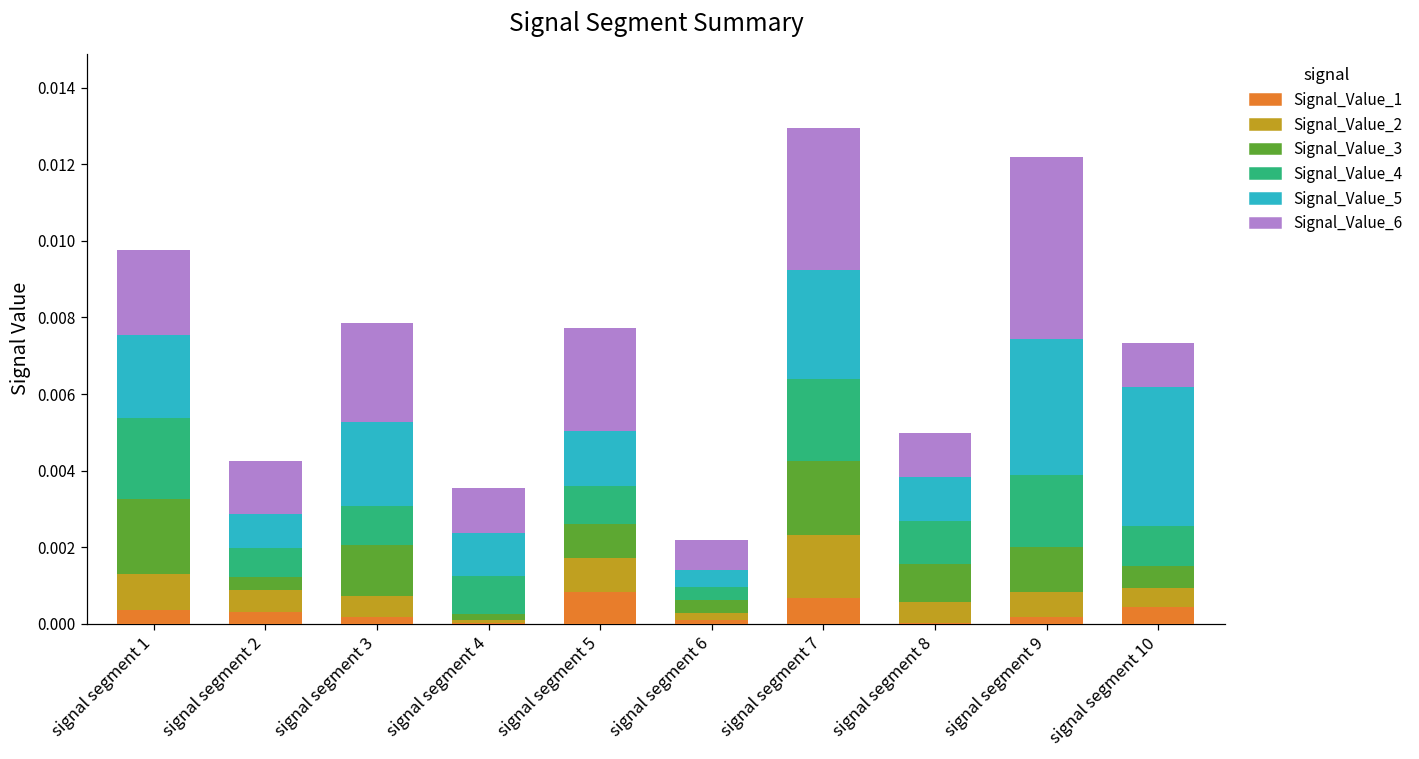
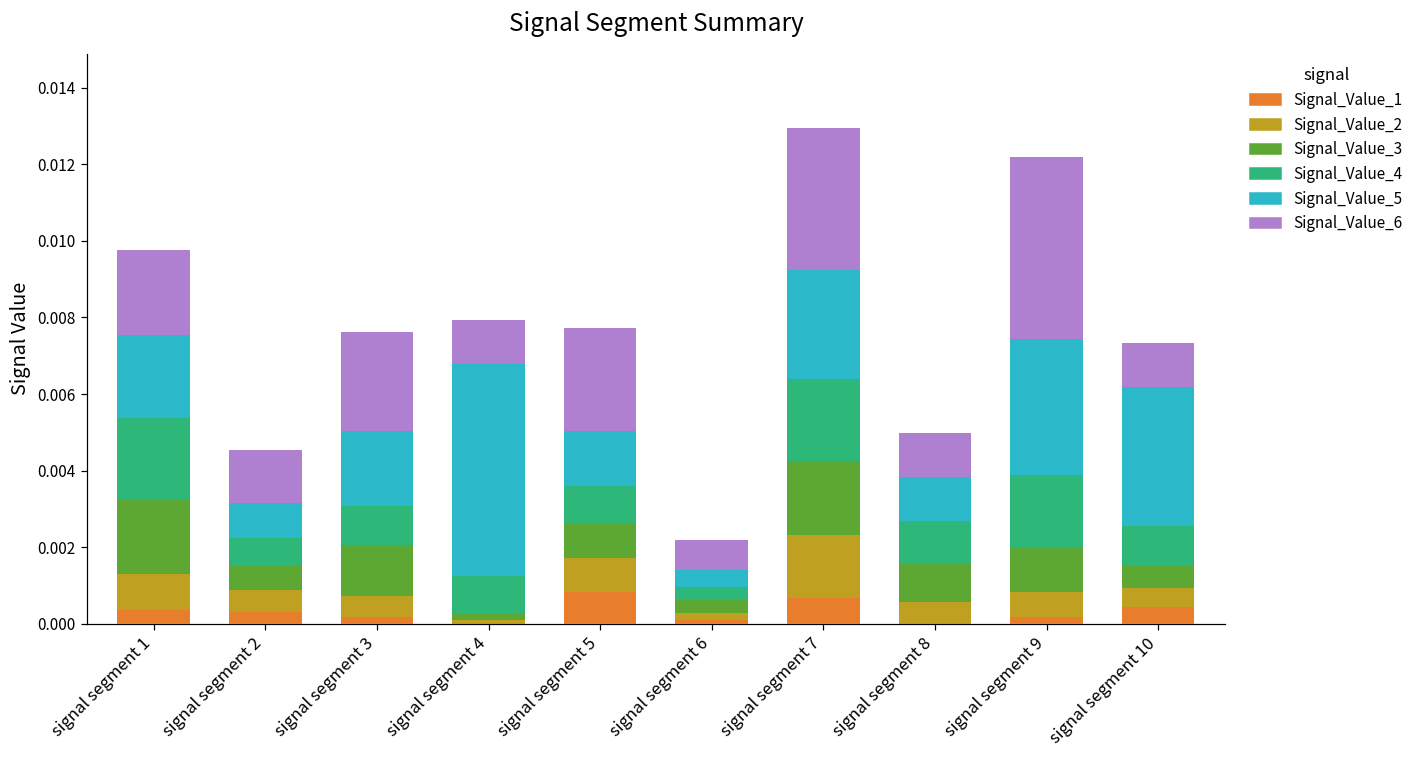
  {
    "Signal_Value_3": {
      "signal segment 1": 0.0020,
-     "signal segment 2": 0.0004,
+     "signal segment 2": 0.0006,
      "signal segment 3": 0.0013,
      "signal segment 4": 0.0002,
      "signal segment 5": 0.0009,
      "signal segment 6": 0.0003,
      "signal segment 7": 0.0019,
      "signal segment 8": 0.0010,
      "signal segment 9": 0.0012,
      "signal segment 10": 0.0006
    },
    "Signal_Value_4": {
      "signal segment 1": 0.0021,
      "signal segment 2": 0.0007,
      "signal segment 3": 0.0010,
      "signal segment 4": 0.0010,
      "signal segment 5": 0.0010,
      "signal segment 6": 0.0003,
      "signal segment 7": 0.0021,
      "signal segment 8": 0.0011,
      "signal segment 9": 0.0019,
      "signal segment 10": 0.0010
    },
    "Signal_Value_5": {
      "signal segment 1": 0.0022,
      "signal segment 2": 0.0009,
-     "signal segment 3": 0.0022,
-     "signal segment 4": 0.0011,
+     "signal segment 3": 0.0020,
+     "signal segment 4": 0.0055,
      "signal segment 5": 0.0014,
      "signal segment 6": 0.0004,
      "signal segment 7": 0.0028,
      "signal segment 8": 0.0011,
      "signal segment 9": 0.0036,
      "signal segment 10": 0.0036
    },
    "Signal_Value_6": {
      "signal segment 1": 0.0022,
      "signal segment 2": 0.0014,
      "signal segment 3": 0.0026,
      "signal segment 4": 0.0012,
      "signal segment 5": 0.0027,
      "signal segment 6": 0.0008,
      "signal segment 7": 0.0037,
      "signal segment 8": 0.0012,
      "signal segment 9": 0.0048,
      "signal segment 10": 0.0012
    }
  }
